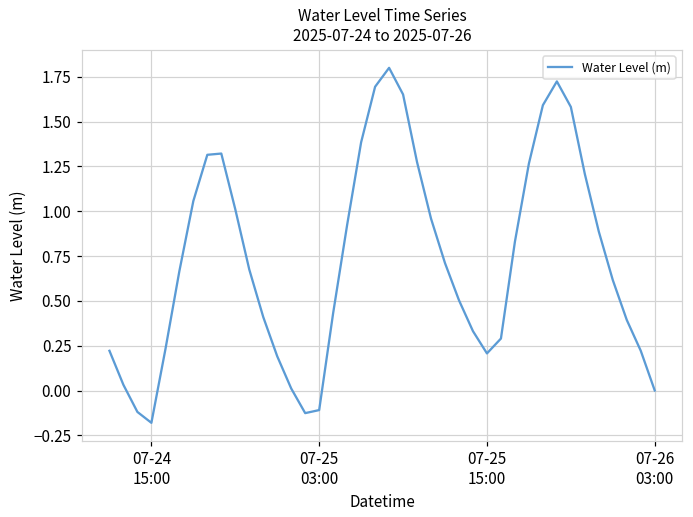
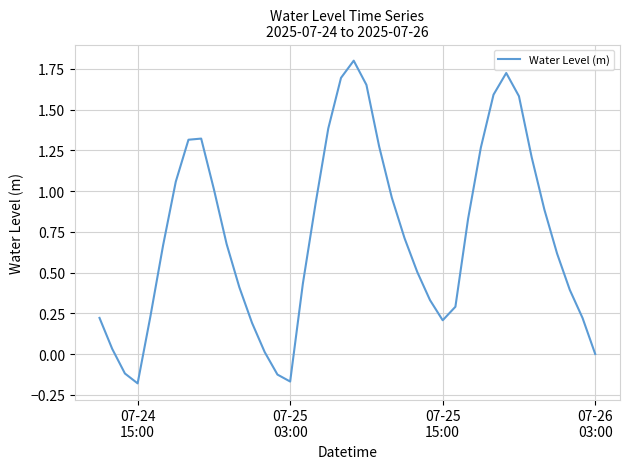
  {
    "07-24 15:00": -0.18,
-   "07-25 03:00": -0.11,
+   "07-25 03:00": -0.17,
    "07-25 15:00": 0.21,
    "07-26 03:00": 0.00
  }
